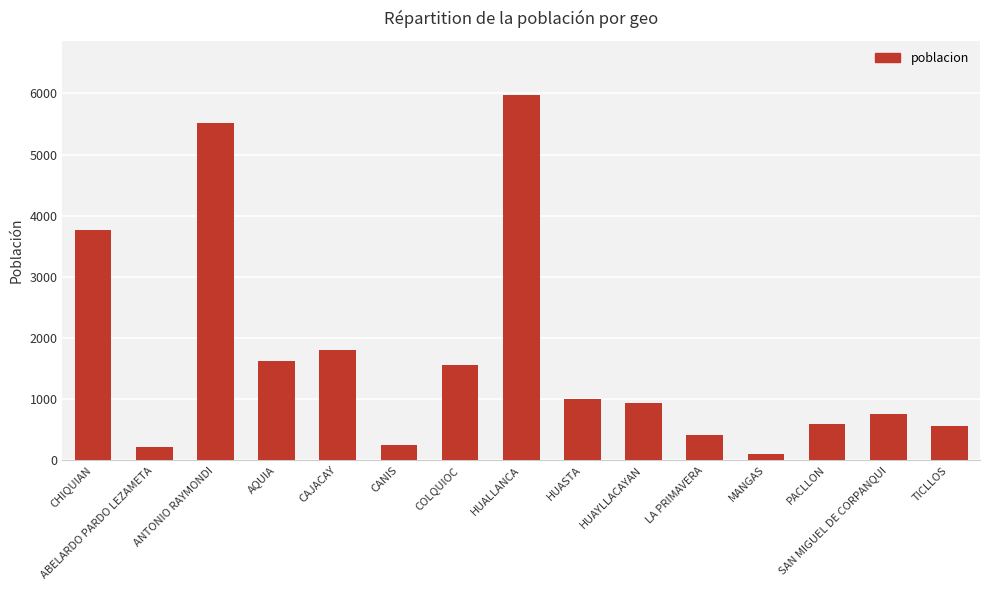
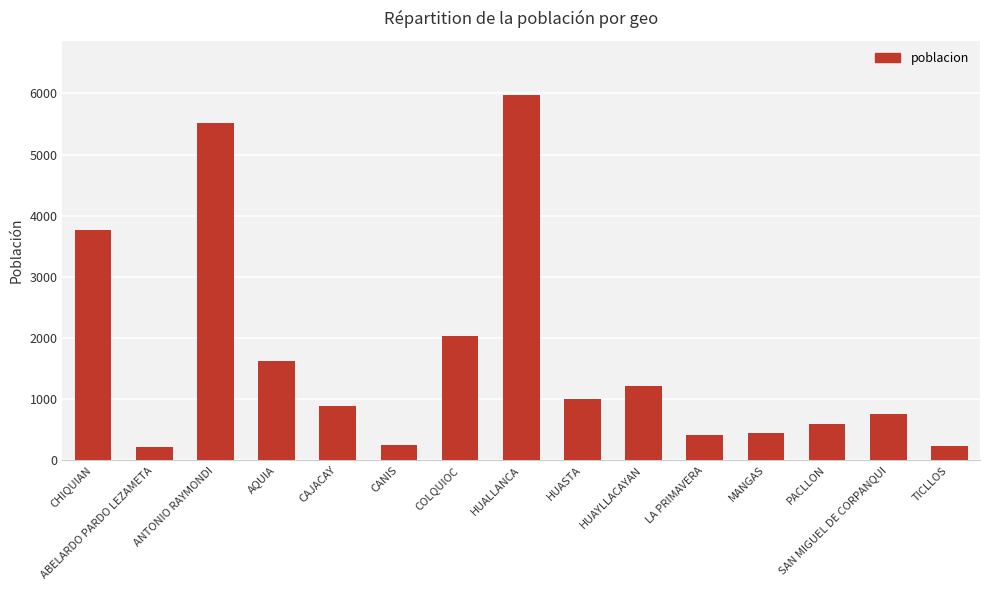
  {
    "CHIQUIAN": 3800,
    "ABELARDO PARDO LEZAMETA": 200,
    "ANTONIO RAYMONDI": 5500,
    "AQUIA": 1600,
-   "CAJACAY": 1800,
+   "CAJACAY": 900,
    "CANIS": 200,
-   "COLQUIOC": 1600,
+   "COLQUIOC": 2000,
    "HUALLANCA": 6000,
    "HUASTA": 1000,
-   "HUAYLLACAYAN": 900,
+   "HUAYLLACAYAN": 1200,
    "LA PRIMAVERA": 400,
-   "MANGAS": 100,
+   "MANGAS": 400,
    "PACLLON": 600,
    "SAN MIGUEL DE CORPANQUI": 800,
-   "TICLLOS": 600
+   "TICLLOS": 200
  }
